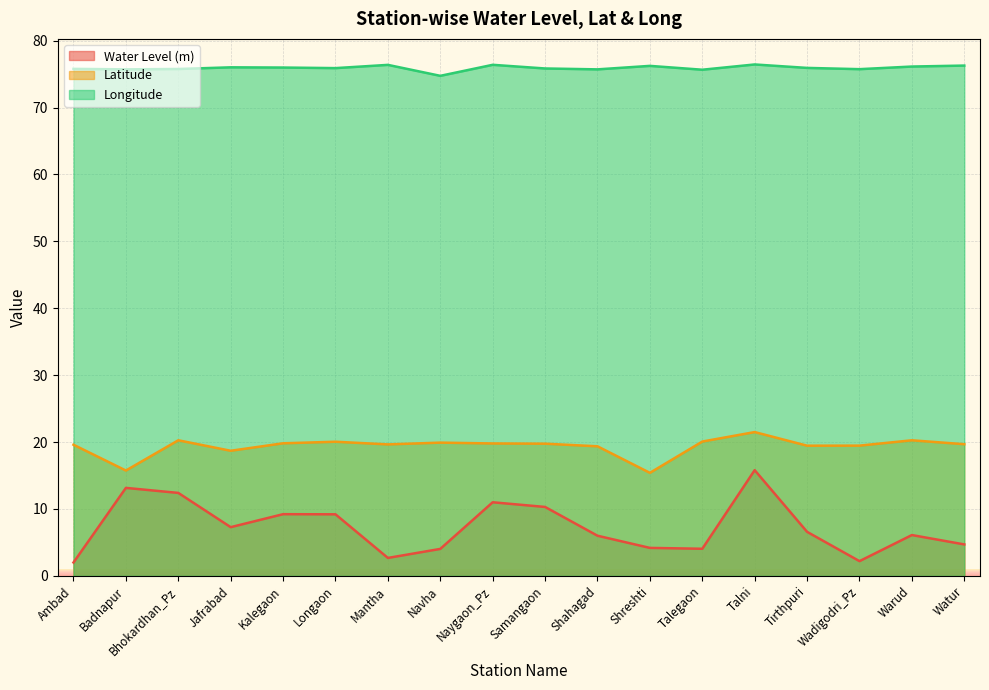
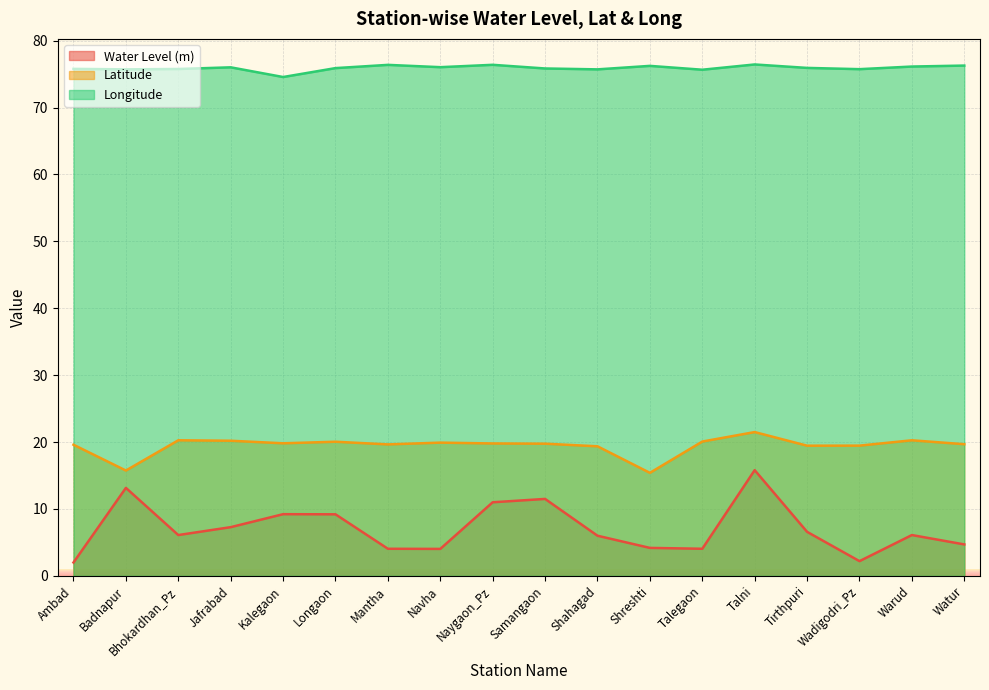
  {
    "Water Level (m)": {
      "Ambad": 2,
      "Badnapur": 13,
-     "Bhokardhan_Pz": 12,
+     "Bhokardhan_Pz": 6,
      "Jafrabad": 7,
      "Kalegaon": 9,
      "Longaon": 9,
-     "Mantha": 3,
+     "Mantha": 4,
      "Navha": 4,
      "Naygaon_Pz": 11,
-     "Samangaon": 10,
+     "Samangaon": 12,
      "Shahagad": 6,
      "Shreshti": 4,
      "Talegaon": 4,
      "Talni": 16,
      "Tirthpuri": 7,
      "Wadigodri_Pz": 2,
      "Warud": 6,
      "Watur": 5
    },
    "Latitude": {
      "Ambad": 20,
      "Badnapur": 16,
      "Bhokardhan_Pz": 20,
-     "Jafrabad": 19,
+     "Jafrabad": 20,
      "Kalegaon": 20,
      "Longaon": 20,
      "Mantha": 20,
      "Navha": 20,
      "Naygaon_Pz": 20,
      "Samangaon": 20,
      "Shahagad": 19,
      "Shreshti": 15,
      "Talegaon": 20,
      "Talni": 21,
      "Tirthpuri": 19,
      "Wadigodri_Pz": 19,
      "Warud": 20,
      "Watur": 20
    },
    "Longitude": {
      "Jafrabad": 76,
-     "Kalegaon": 76,
+     "Kalegaon": 75,
      "Longaon": 76,
      "Mantha": 76,
-     "Navha": 75,
+     "Navha": 76,
      "Naygaon_Pz": 76,
      "Samangaon": 76,
      "Shahagad": 76,
      "Shreshti": 76,
      "Talegaon": 76,
      "Talni": 76,
      "Tirthpuri": 76,
      "Wadigodri_Pz": 76,
      "Warud": 76,
      "Watur": 76
    }
  }
